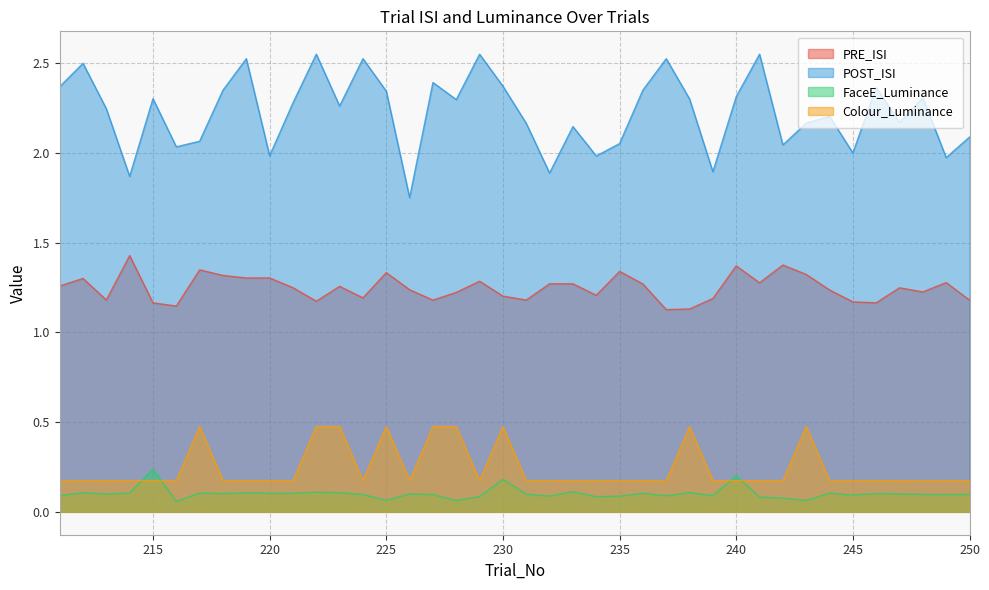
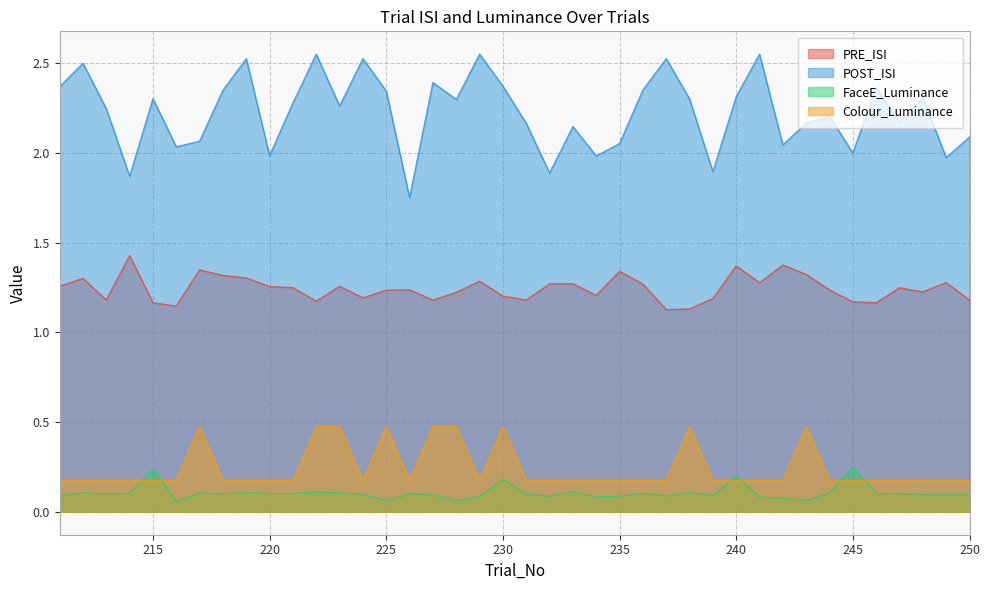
  {
    "PRE_ISI": {
      "215": 1.16,
-     "220": 1.30,
-     "225": 1.33,
+     "220": 1.26,
+     "225": 1.23,
      "230": 1.20,
      "235": 1.34,
      "240": 1.37,
      "245": 1.17,
      "250": 1.18
    },
    "POST_ISI": {
      "215": 2.30,
      "220": 1.98,
      "225": 2.34,
      "230": 2.37,
      "235": 2.05,
      "240": 2.31,
      "245": 2.00,
      "250": 2.09
    },
    "FaceE_Luminance": {
      "215": 0.24,
      "220": 0.10,
      "225": 0.06,
      "230": 0.18,
      "235": 0.09,
      "240": 0.20,
-     "245": 0.09,
+     "245": 0.25,
      "250": 0.10
    },
    "Colour_Luminance": {
      "215": 0.17,
      "220": 0.17,
      "225": 0.48,
      "230": 0.48,
      "235": 0.17,
      "240": 0.17,
      "245": 0.17,
      "250": 0.17
    }
  }
